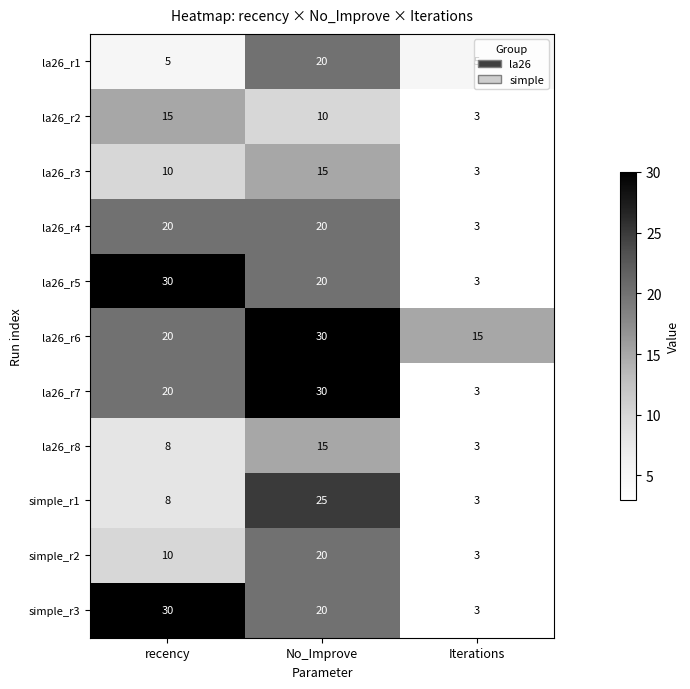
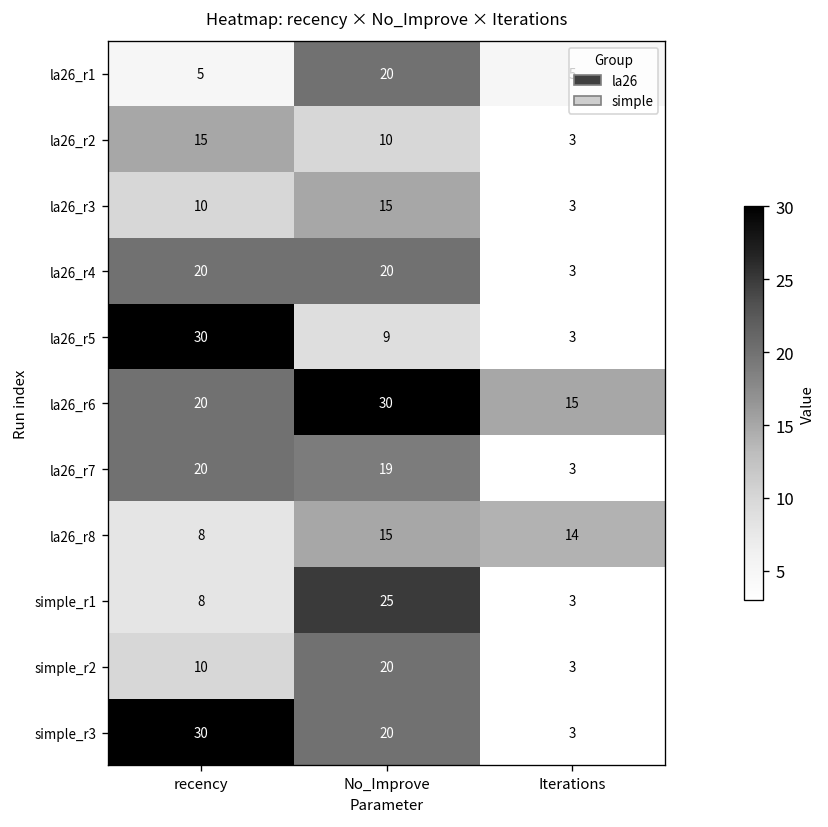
  {
    "la26_r1": {
      "recency": 5,
      "No_Improve": 20
    },
    "la26_r2": {
      "recency": 15,
      "No_Improve": 10,
      "Iterations": 3
    },
    "la26_r3": {
      "recency": 10,
      "No_Improve": 15,
      "Iterations": 3
    },
    "la26_r4": {
      "recency": 20,
      "No_Improve": 20,
      "Iterations": 3
    },
    "la26_r5": {
      "recency": 30,
-     "No_Improve": 20,
+     "No_Improve": 9,
      "Iterations": 3
    },
    "la26_r6": {
      "recency": 20,
      "No_Improve": 30,
      "Iterations": 15
    },
    "la26_r7": {
      "recency": 20,
-     "No_Improve": 30,
+     "No_Improve": 19,
      "Iterations": 3
    },
    "la26_r8": {
      "recency": 8,
      "No_Improve": 15,
-     "Iterations": 3
+     "Iterations": 14
    },
    "simple_r1": {
      "recency": 8,
      "No_Improve": 25,
      "Iterations": 3
    },
    "simple_r2": {
      "recency": 10,
      "No_Improve": 20,
      "Iterations": 3
    },
    "simple_r3": {
      "recency": 30,
      "No_Improve": 20,
      "Iterations": 3
    }
  }
